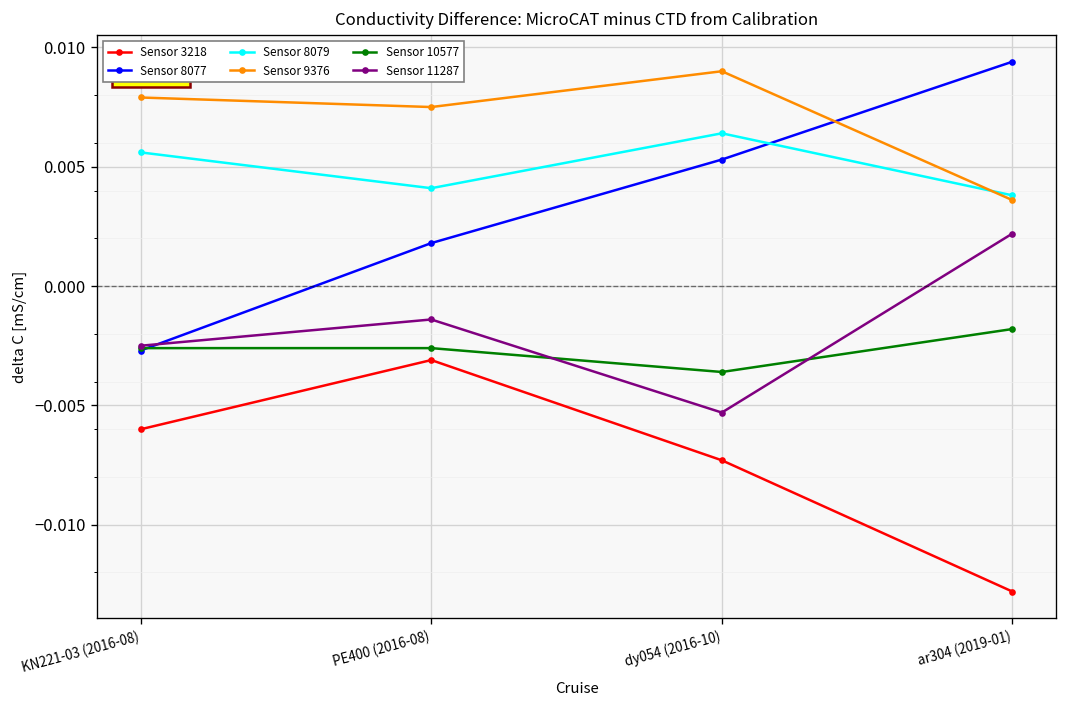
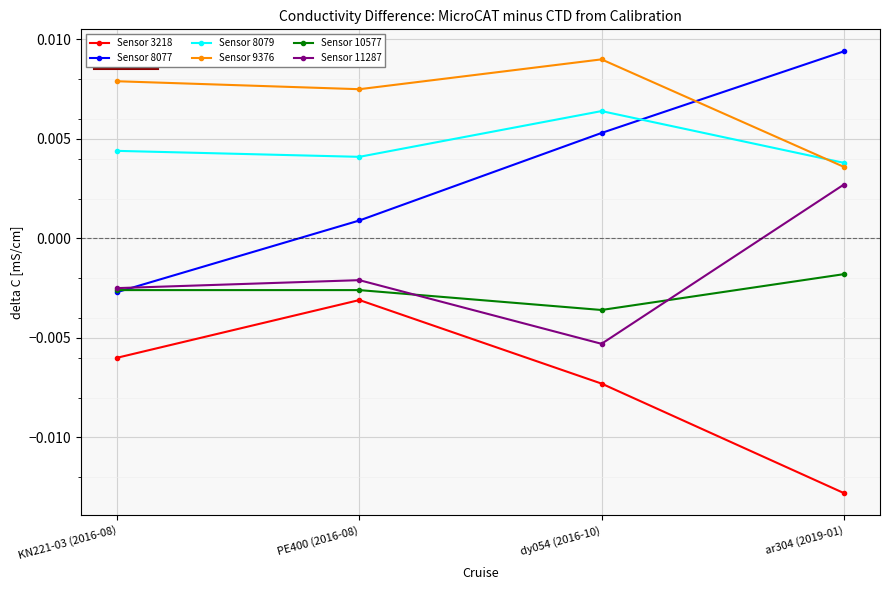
  {
    "Sensor 3218": {
      "KN221-03 (2016-08)": -0.0060,
      "PE400 (2016-08)": -0.0031,
      "dy054 (2016-10)": -0.0073,
      "ar304 (2019-01)": -0.0128
    },
    "Sensor 8077": {
-     "PE400 (2016-08)": 0.0018,
+     "PE400 (2016-08)": 0.0009,
      "dy054 (2016-10)": 0.0053,
      "ar304 (2019-01)": 0.0094
    },
    "Sensor 8079": {
-     "KN221-03 (2016-08)": 0.0056,
+     "KN221-03 (2016-08)": 0.0044,
      "PE400 (2016-08)": 0.0041,
      "dy054 (2016-10)": 0.0064,
      "ar304 (2019-01)": 0.0038
    },
    "Sensor 9376": {
      "KN221-03 (2016-08)": 0.0079,
      "PE400 (2016-08)": 0.0075,
      "dy054 (2016-10)": 0.0090,
      "ar304 (2019-01)": 0.0036
    },
    "Sensor 10577": {
      "PE400 (2016-08)": -0.0026,
      "dy054 (2016-10)": -0.0036,
      "ar304 (2019-01)": -0.0018
    },
    "Sensor 11287": {
-     "PE400 (2016-08)": -0.0014,
+     "PE400 (2016-08)": -0.0021,
      "dy054 (2016-10)": -0.0053,
-     "ar304 (2019-01)": 0.0022
+     "ar304 (2019-01)": 0.0027
    }
  }
